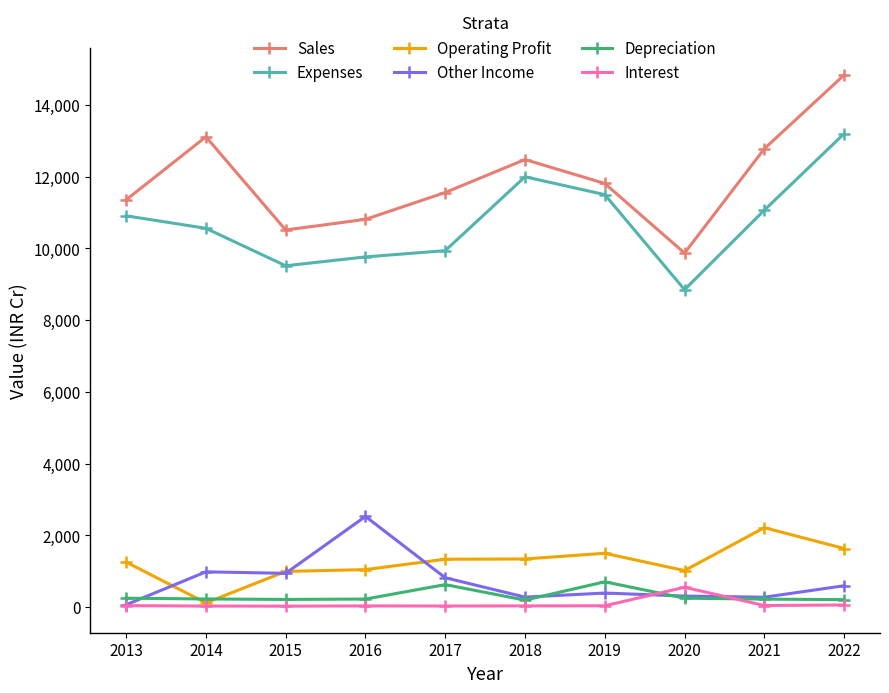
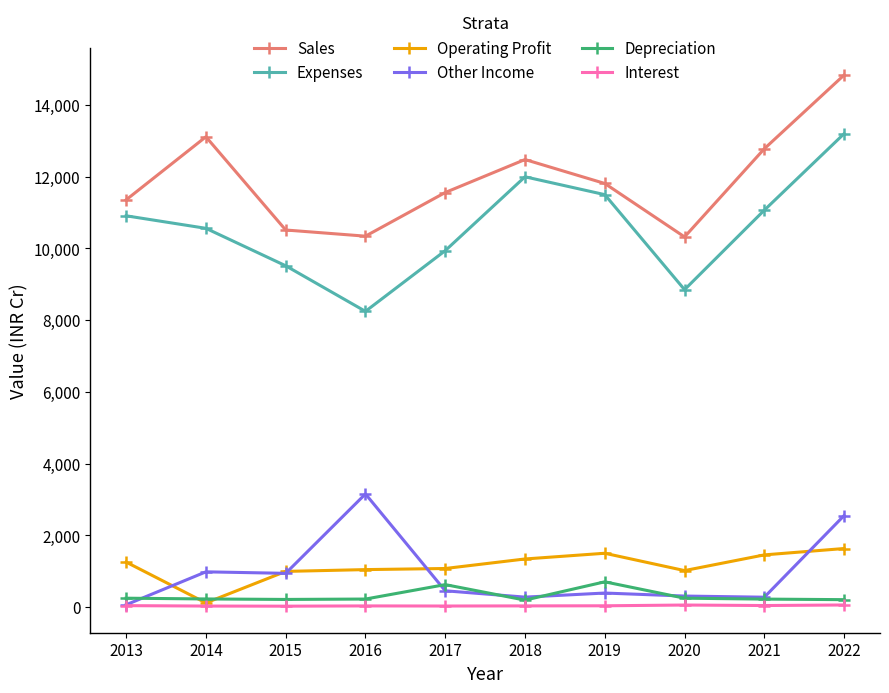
  {
    "Sales": {
      "2013": "11,400",
      "2014": "13,100",
      "2015": "10,500",
-     "2016": "10,800",
+     "2016": "10,300",
      "2017": "11,600",
      "2018": "12,500",
      "2019": "11,800",
-     "2020": "9,900",
+     "2020": "10,300",
      "2021": "12,800",
      "2022": "14,800"
    },
    "Expenses": {
      "2013": "10,900",
      "2014": "10,600",
      "2015": "9,500",
-     "2016": "9,800",
+     "2016": "8,200",
      "2017": "9,900",
      "2018": "12,000",
      "2019": "11,500",
      "2020": "8,800",
      "2021": "11,100",
      "2022": "13,200"
    },
    "Operating Profit": {
      "2013": "1,300",
      "2014": "100",
      "2016": "1,000",
-     "2017": "1,300",
+     "2017": "1,100",
      "2018": "1,300",
      "2019": "1,500",
      "2020": "1,000",
-     "2021": "2,200",
+     "2021": "1,500",
      "2022": "1,600"
    },
    "Other Income": {
      "2014": "1,000",
-     "2016": "2,500",
-     "2017": "800",
+     "2016": "3,200",
+     "2017": "500",
      "2018": "300",
      "2019": "400",
-     "2022": "600"
+     "2022": "2,600"
    },
    "Depreciation": {
      "2013": "300",
      "2014": "200",
      "2015": "200",
      "2016": "200",
      "2017": "600",
      "2018": "200",
      "2019": "700",
      "2022": "200"
    },
    "Interest": {
      "2014": "0",
      "2015": "0",
      "2016": "0",
      "2017": "0",
      "2018": "0",
      "2019": "0",
-     "2020": "600",
+     "2020": "100",
      "2021": "0",
      "2022": "100"
    }
  }
